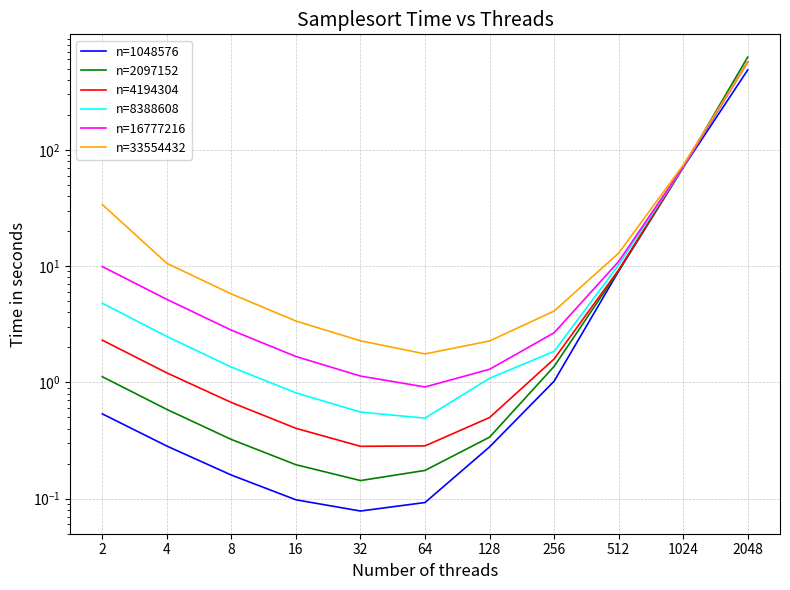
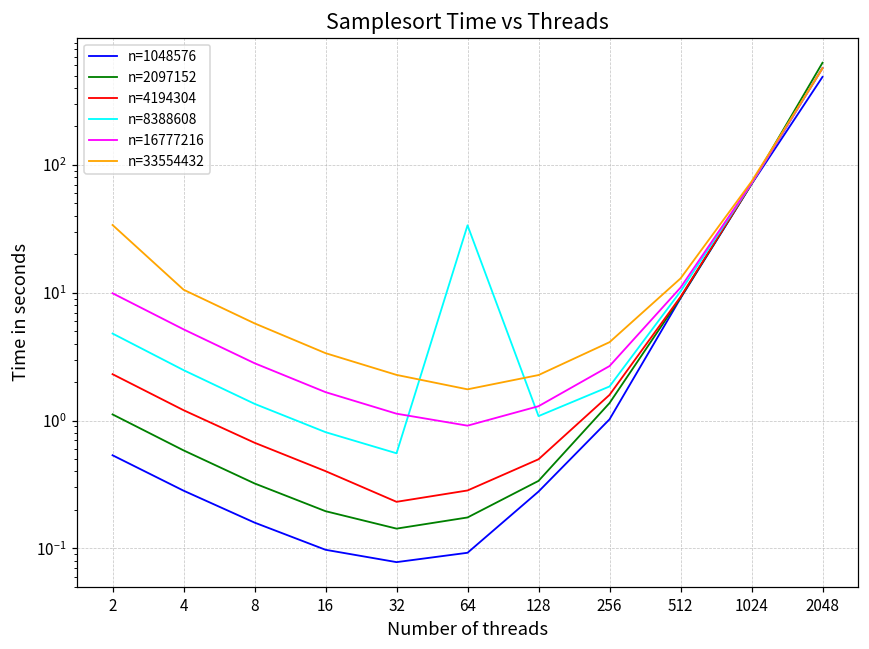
  {
    "n=1048576": {
      "2": 0.5,
      "4": 0.28,
      "8": 0.16,
      "16": 0.10,
      "32": 0.08,
      "64": 0.09,
      "128": 0.28,
      "256": 1.0,
      "2048": 490
    },
    "n=2097152": {
      "2": 1.1,
      "4": 0.6,
      "8": 0.32,
      "16": 0.20,
      "32": 0.14,
      "64": 0.17,
      "128": 0.34,
      "256": 1.4,
      "2048": 600
    },
    "n=4194304": {
      "2": 2.3,
      "4": 1.2,
      "8": 0.7,
      "16": 0.40,
-     "32": 0.28,
+     "32": 0.23,
      "64": 0.28,
      "128": 0.50,
      "256": 1.6
    },
    "n=8388608": {
      "2": 4.8,
      "4": 2.5,
      "8": 1.4,
      "16": 0.8,
      "32": 0.6,
-     "64": 0.49,
+     "64": 34,
      "128": 1.1,
      "256": 1.8,
      "512": 10
    },
    "n=16777216": {
      "2": 10,
      "4": 5,
      "8": 2.8,
      "16": 1.7,
      "32": 1.1,
      "64": 0.9,
      "128": 1.3,
      "256": 2.7,
      "512": 11
    },
    "n=33554432": {
      "2": 34,
      "4": 11,
      "8": 6,
      "16": 3.4,
      "32": 2.3,
      "64": 1.8,
      "128": 2.3,
      "256": 4.1,
      "512": 13
    }
  }
